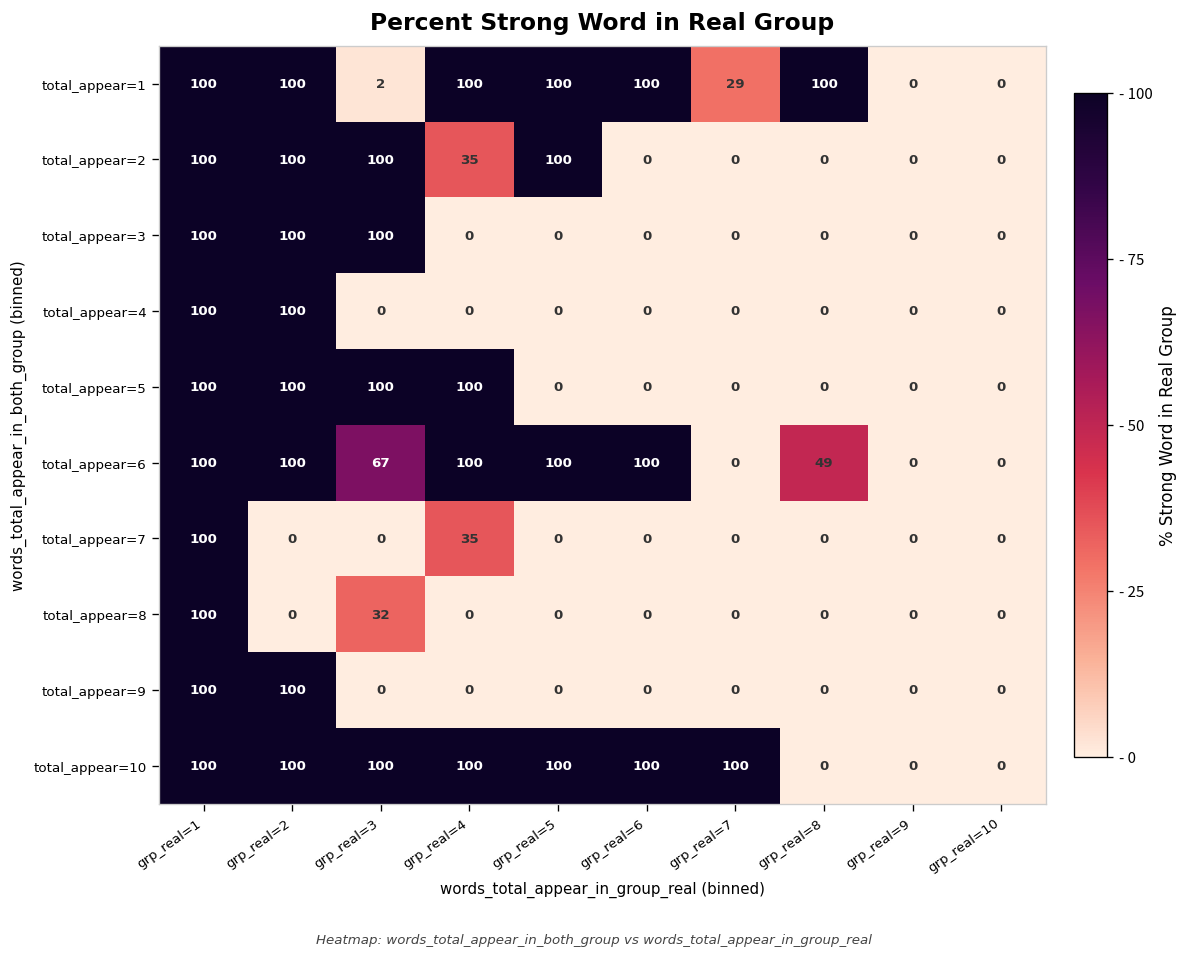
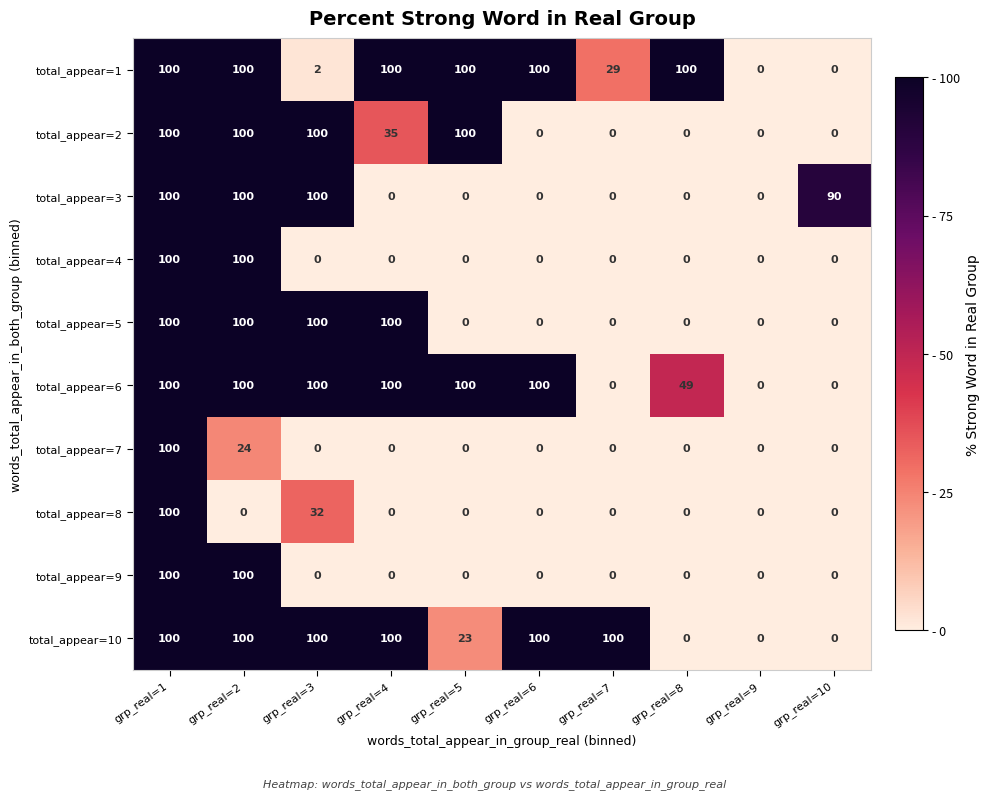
  {
    "total_appear=1": {
      "grp_real=1": 100,
      "grp_real=2": 100,
      "grp_real=3": 2,
      "grp_real=4": 100,
      "grp_real=5": 100,
      "grp_real=6": 100,
      "grp_real=7": 29,
      "grp_real=8": 100,
      "grp_real=9": 0,
      "grp_real=10": 0
    },
    "total_appear=2": {
      "grp_real=1": 100,
      "grp_real=2": 100,
      "grp_real=3": 100,
      "grp_real=4": 35,
      "grp_real=5": 100,
      "grp_real=6": 0,
      "grp_real=7": 0,
      "grp_real=8": 0,
      "grp_real=9": 0,
      "grp_real=10": 0
    },
    "total_appear=3": {
      "grp_real=1": 100,
      "grp_real=2": 100,
      "grp_real=3": 100,
      "grp_real=4": 0,
      "grp_real=5": 0,
      "grp_real=6": 0,
      "grp_real=7": 0,
      "grp_real=8": 0,
      "grp_real=9": 0,
-     "grp_real=10": 0
+     "grp_real=10": 90
    },
    "total_appear=4": {
      "grp_real=1": 100,
      "grp_real=2": 100,
      "grp_real=3": 0,
      "grp_real=4": 0,
      "grp_real=5": 0,
      "grp_real=6": 0,
      "grp_real=7": 0,
      "grp_real=8": 0,
      "grp_real=9": 0,
      "grp_real=10": 0
    },
    "total_appear=5": {
      "grp_real=1": 100,
      "grp_real=2": 100,
      "grp_real=3": 100,
      "grp_real=4": 100,
      "grp_real=5": 0,
      "grp_real=6": 0,
      "grp_real=7": 0,
      "grp_real=8": 0,
      "grp_real=9": 0,
      "grp_real=10": 0
    },
    "total_appear=6": {
      "grp_real=1": 100,
      "grp_real=2": 100,
-     "grp_real=3": 67,
+     "grp_real=3": 100,
      "grp_real=4": 100,
      "grp_real=5": 100,
      "grp_real=6": 100,
      "grp_real=7": 0,
      "grp_real=8": 49,
      "grp_real=9": 0,
      "grp_real=10": 0
    },
    "total_appear=7": {
      "grp_real=1": 100,
-     "grp_real=2": 0,
+     "grp_real=2": 24,
      "grp_real=3": 0,
-     "grp_real=4": 35,
+     "grp_real=4": 0,
      "grp_real=5": 0,
      "grp_real=6": 0,
      "grp_real=7": 0,
      "grp_real=8": 0,
      "grp_real=9": 0,
      "grp_real=10": 0
    },
    "total_appear=8": {
      "grp_real=1": 100,
      "grp_real=2": 0,
      "grp_real=3": 32,
      "grp_real=4": 0,
      "grp_real=5": 0,
      "grp_real=6": 0,
      "grp_real=7": 0,
      "grp_real=8": 0,
      "grp_real=9": 0,
      "grp_real=10": 0
    },
    "total_appear=9": {
      "grp_real=1": 100,
      "grp_real=2": 100,
      "grp_real=3": 0,
      "grp_real=4": 0,
      "grp_real=5": 0,
      "grp_real=6": 0,
      "grp_real=7": 0,
      "grp_real=8": 0,
      "grp_real=9": 0,
      "grp_real=10": 0
    },
    "total_appear=10": {
      "grp_real=1": 100,
      "grp_real=2": 100,
      "grp_real=3": 100,
      "grp_real=4": 100,
-     "grp_real=5": 100,
+     "grp_real=5": 23,
      "grp_real=6": 100,
      "grp_real=7": 100,
      "grp_real=8": 0,
      "grp_real=9": 0,
      "grp_real=10": 0
    }
  }
